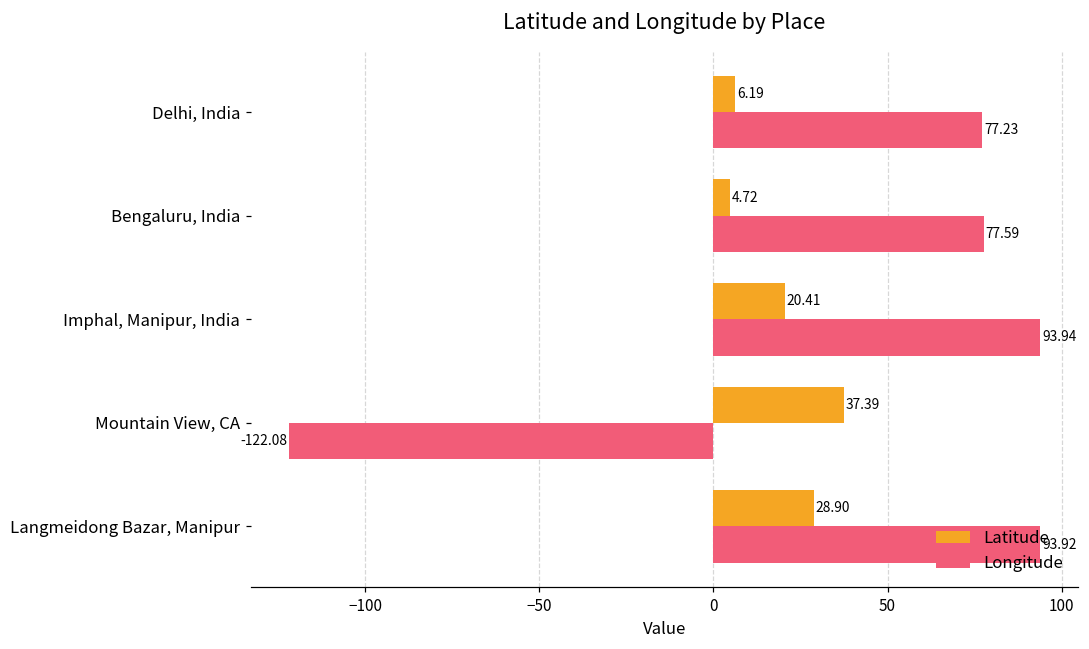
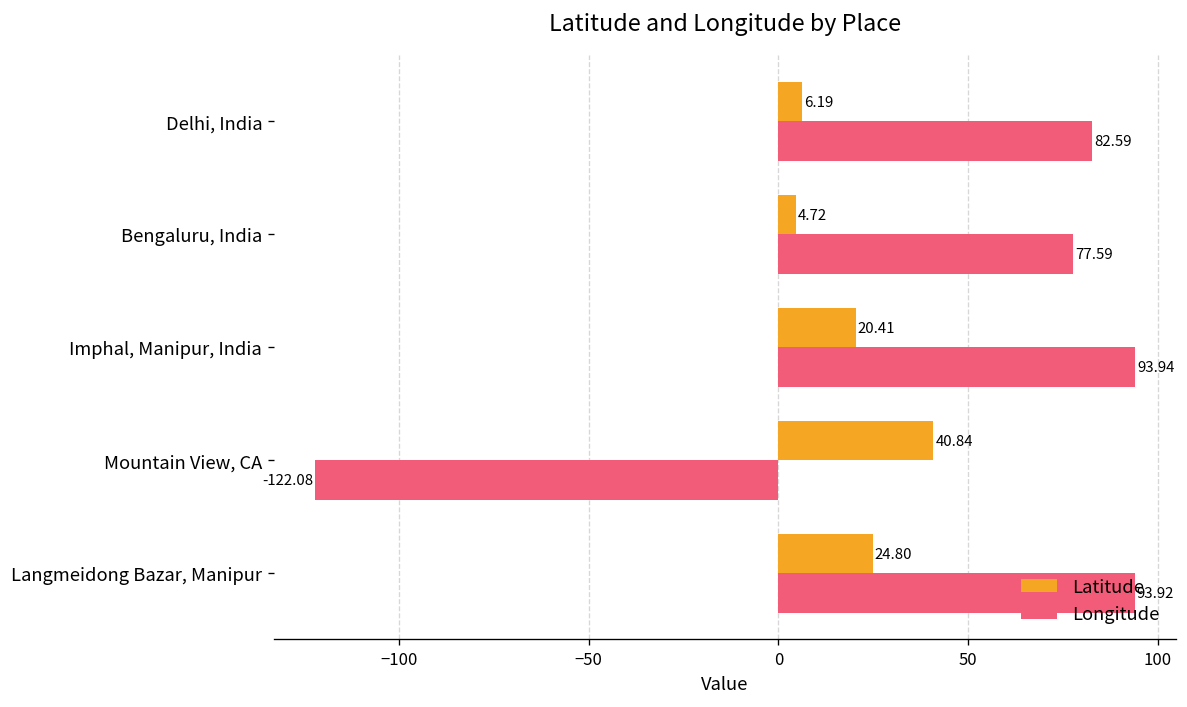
  {
    "Latitude": {
      "Delhi, India": 6.19,
      "Bengaluru, India": 4.72,
      "Imphal, Manipur, India": 20.41,
-     "Mountain View, CA": 37.39,
-     "Langmeidong Bazar, Manipur": 28.90
+     "Mountain View, CA": 40.84,
+     "Langmeidong Bazar, Manipur": 24.80
    },
    "Longitude": {
-     "Delhi, India": 77.23,
+     "Delhi, India": 82.59,
      "Bengaluru, India": 77.59,
      "Imphal, Manipur, India": 93.94,
      "Mountain View, CA": -122.08,
      "Langmeidong Bazar, Manipur": 93.92
    }
  }
